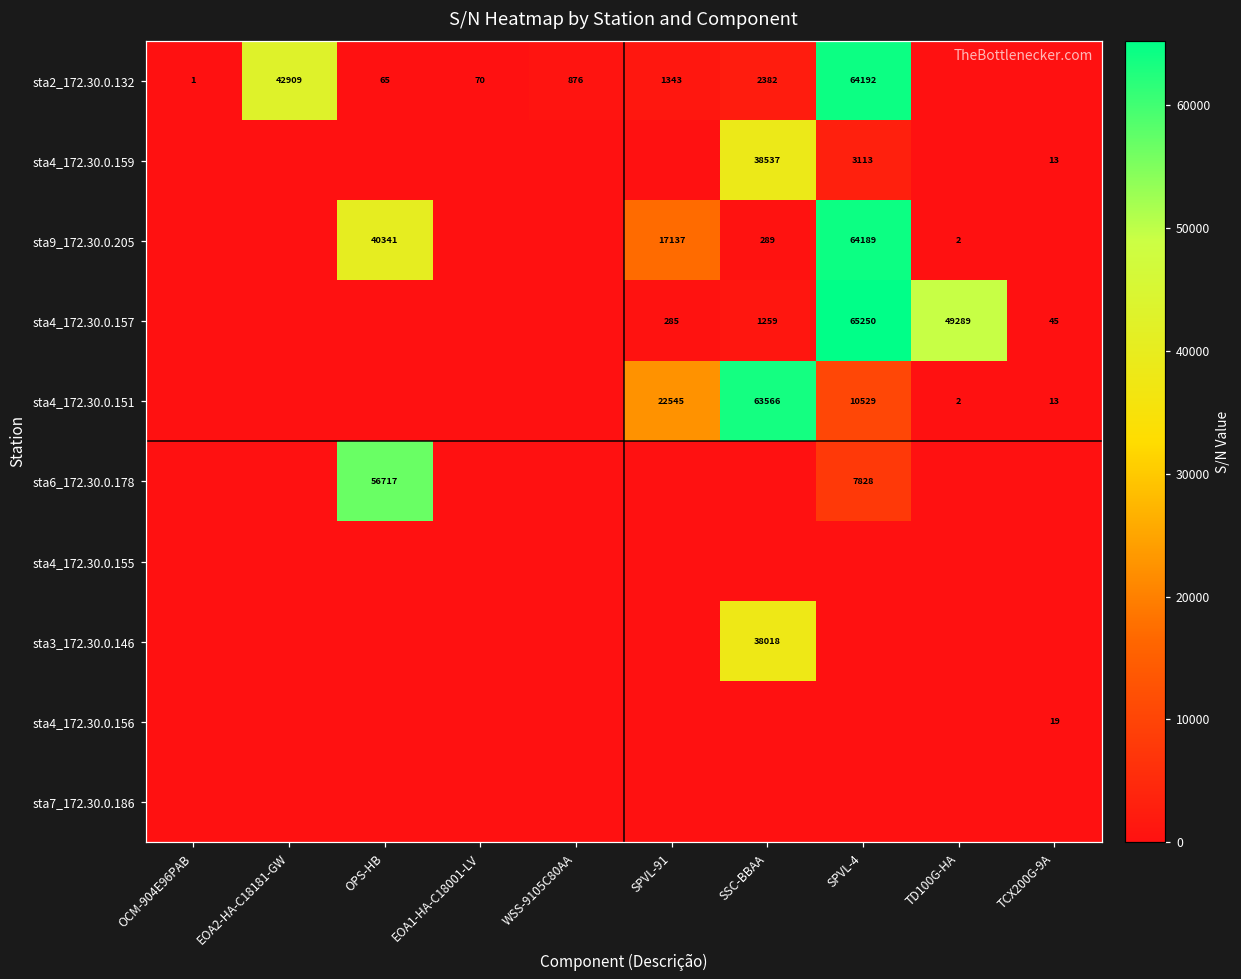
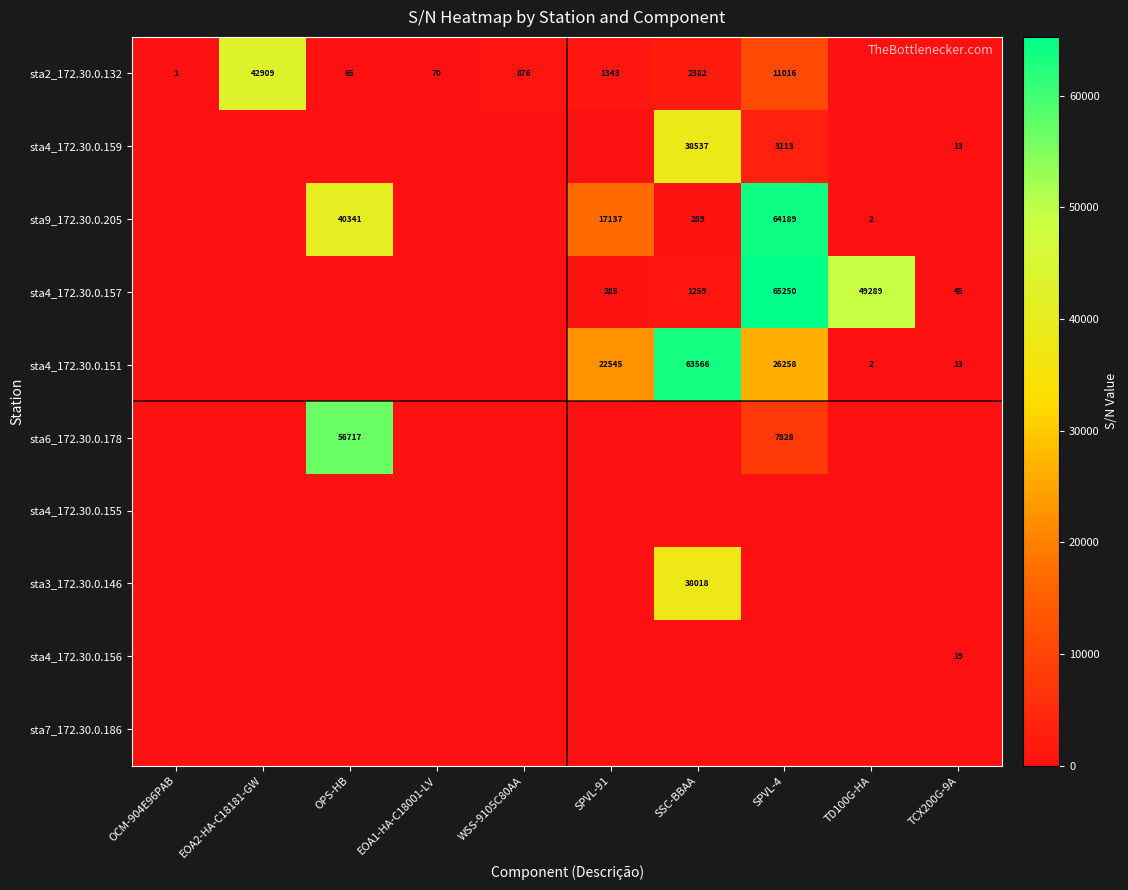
  {
    "sta2_172.30.0.132": {
      "OCM-904E96PAB": 1,
      "EOA2-HA-C18181-GW": 42909,
      "OPS-HB": 65,
      "EOA1-HA-C18001-LV": 70,
      "WSS-9105C80AA": 876,
      "SPVL-91": 1343,
      "SSC-BBAA": 2382,
-     "SPVL-4": 64192
+     "SPVL-4": 11016
    },
    "sta4_172.30.0.159": {
      "SSC-BBAA": 38537,
      "SPVL-4": 3113,
      "TCX200G-9A": 13
    },
    "sta9_172.30.0.205": {
      "OPS-HB": 40341,
      "SPVL-91": 17137,
      "SSC-BBAA": 289,
      "SPVL-4": 64189,
      "TD100G-HA": 2
    },
    "sta4_172.30.0.157": {
      "SPVL-91": 285,
      "SSC-BBAA": 1259,
      "SPVL-4": 65250,
      "TD100G-HA": 49289,
      "TCX200G-9A": 45
    },
    "sta4_172.30.0.151": {
      "SPVL-91": 22545,
      "SSC-BBAA": 63566,
-     "SPVL-4": 10529,
+     "SPVL-4": 26258,
      "TD100G-HA": 2,
      "TCX200G-9A": 13
    },
    "sta6_172.30.0.178": {
      "OPS-HB": 56717,
      "SPVL-4": 7828
    },
    "sta3_172.30.0.146": {
      "SSC-BBAA": 38018
    },
    "sta4_172.30.0.156": {
      "TCX200G-9A": 19
    }
  }
